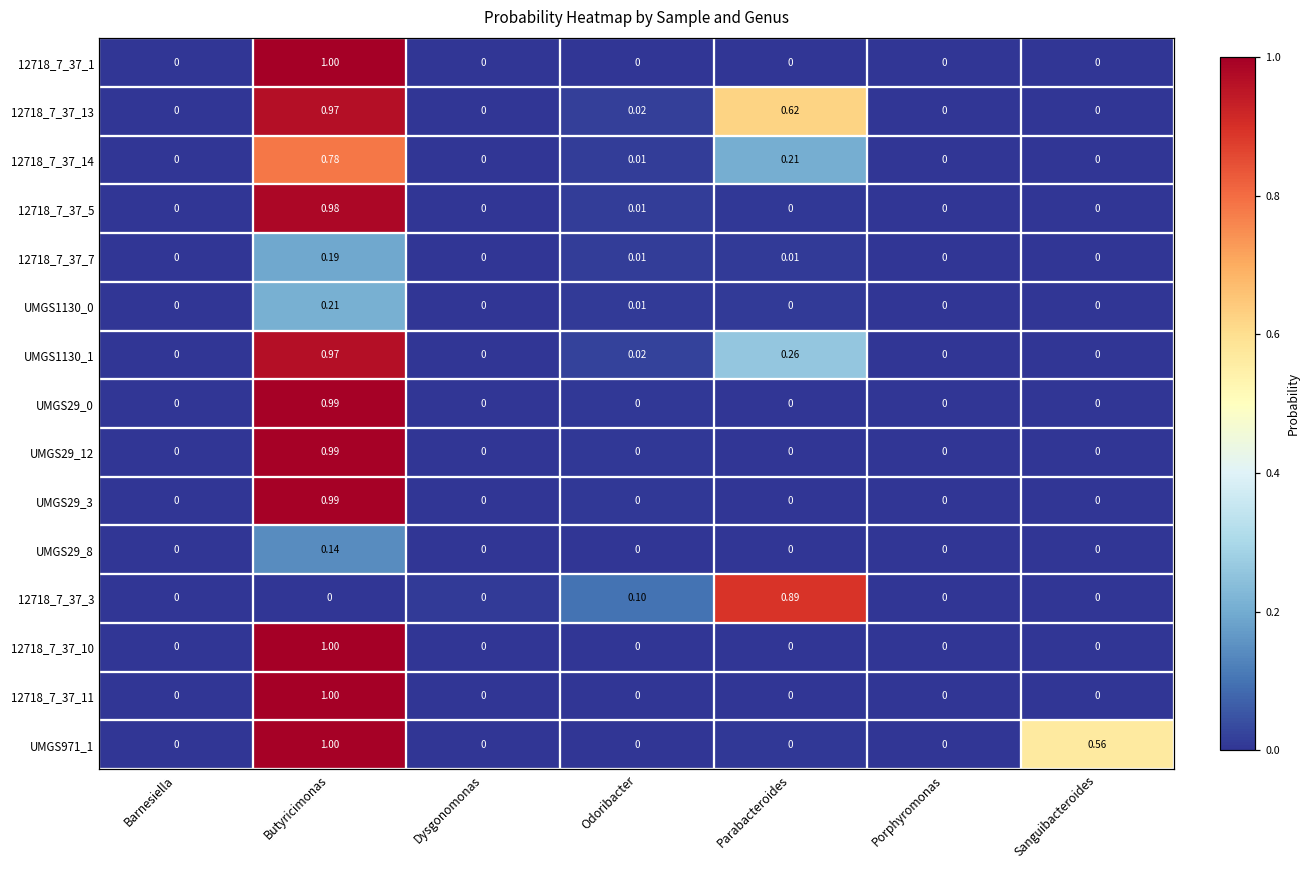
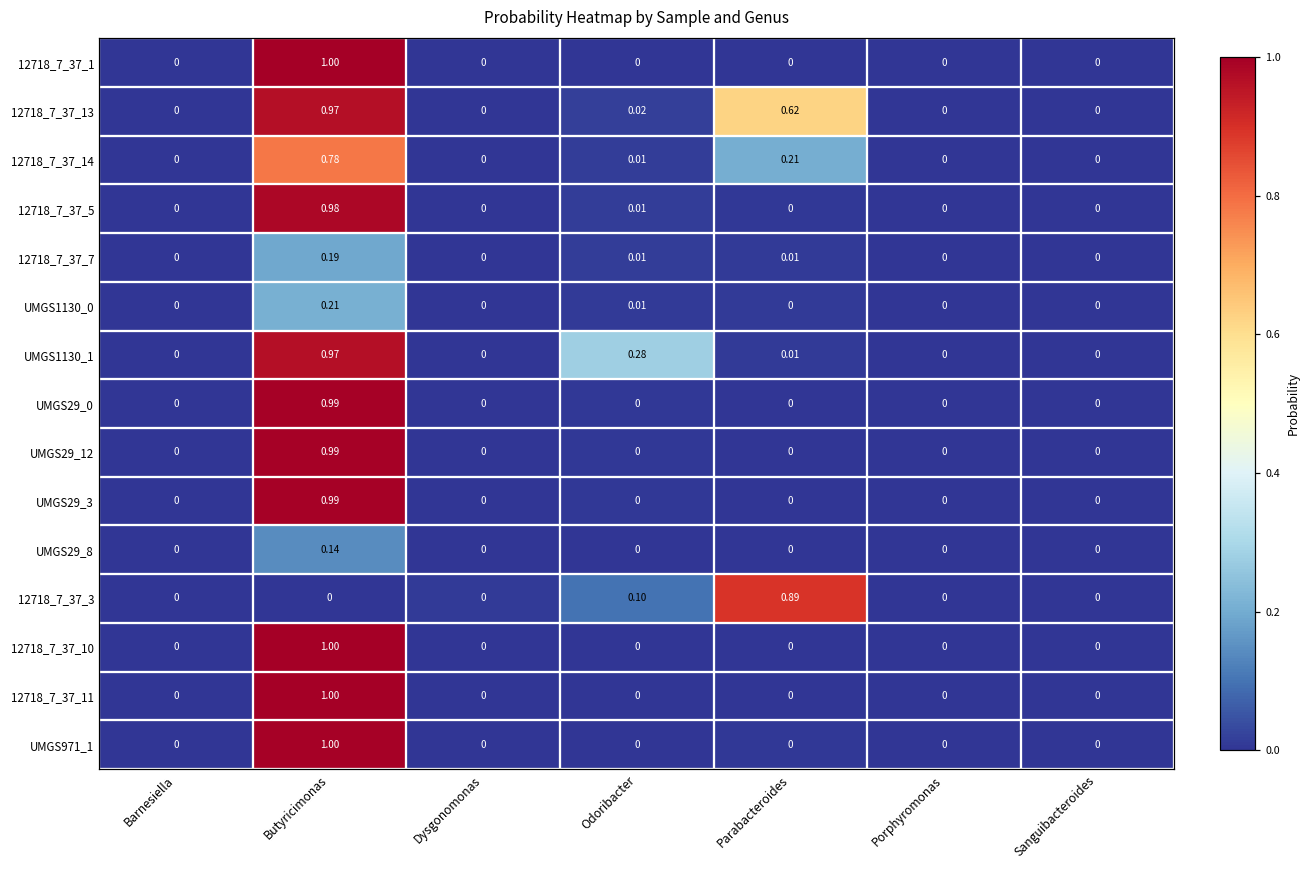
  {
    "12718_7_37_1": {
      "Barnesiella": 0,
      "Butyricimonas": 1.00,
      "Dysgonomonas": 0,
      "Odoribacter": 0,
      "Parabacteroides": 0,
      "Porphyromonas": 0,
      "Sanguibacteroides": 0
    },
    "12718_7_37_13": {
      "Barnesiella": 0,
      "Butyricimonas": 0.97,
      "Dysgonomonas": 0,
      "Odoribacter": 0.02,
      "Parabacteroides": 0.62,
      "Porphyromonas": 0,
      "Sanguibacteroides": 0
    },
    "12718_7_37_14": {
      "Barnesiella": 0,
      "Butyricimonas": 0.78,
      "Dysgonomonas": 0,
      "Odoribacter": 0.01,
      "Parabacteroides": 0.21,
      "Porphyromonas": 0,
      "Sanguibacteroides": 0
    },
    "12718_7_37_5": {
      "Barnesiella": 0,
      "Butyricimonas": 0.98,
      "Dysgonomonas": 0,
      "Odoribacter": 0.01,
      "Parabacteroides": 0,
      "Porphyromonas": 0,
      "Sanguibacteroides": 0
    },
    "12718_7_37_7": {
      "Barnesiella": 0,
      "Butyricimonas": 0.19,
      "Dysgonomonas": 0,
      "Odoribacter": 0.01,
      "Parabacteroides": 0.01,
      "Porphyromonas": 0,
      "Sanguibacteroides": 0
    },
    "UMGS1130_0": {
      "Barnesiella": 0,
      "Butyricimonas": 0.21,
      "Dysgonomonas": 0,
      "Odoribacter": 0.01,
      "Parabacteroides": 0,
      "Porphyromonas": 0,
      "Sanguibacteroides": 0
    },
    "UMGS1130_1": {
      "Barnesiella": 0,
      "Butyricimonas": 0.97,
      "Dysgonomonas": 0,
-     "Odoribacter": 0.02,
-     "Parabacteroides": 0.26,
+     "Odoribacter": 0.28,
+     "Parabacteroides": 0.01,
      "Porphyromonas": 0,
      "Sanguibacteroides": 0
    },
    "UMGS29_0": {
      "Barnesiella": 0,
      "Butyricimonas": 0.99,
      "Dysgonomonas": 0,
      "Odoribacter": 0,
      "Parabacteroides": 0,
      "Porphyromonas": 0,
      "Sanguibacteroides": 0
    },
    "UMGS29_12": {
      "Barnesiella": 0,
      "Butyricimonas": 0.99,
      "Dysgonomonas": 0,
      "Odoribacter": 0,
      "Parabacteroides": 0,
      "Porphyromonas": 0,
      "Sanguibacteroides": 0
    },
    "UMGS29_3": {
      "Barnesiella": 0,
      "Butyricimonas": 0.99,
      "Dysgonomonas": 0,
      "Odoribacter": 0,
      "Parabacteroides": 0,
      "Porphyromonas": 0,
      "Sanguibacteroides": 0
    },
    "UMGS29_8": {
      "Barnesiella": 0,
      "Butyricimonas": 0.14,
      "Dysgonomonas": 0,
      "Odoribacter": 0,
      "Parabacteroides": 0,
      "Porphyromonas": 0,
      "Sanguibacteroides": 0
    },
    "12718_7_37_3": {
      "Barnesiella": 0,
      "Butyricimonas": 0,
      "Dysgonomonas": 0,
      "Odoribacter": 0.10,
      "Parabacteroides": 0.89,
      "Porphyromonas": 0,
      "Sanguibacteroides": 0
    },
    "12718_7_37_10": {
      "Barnesiella": 0,
      "Butyricimonas": 1.00,
      "Dysgonomonas": 0,
      "Odoribacter": 0,
      "Parabacteroides": 0,
      "Porphyromonas": 0,
      "Sanguibacteroides": 0
    },
    "12718_7_37_11": {
      "Barnesiella": 0,
      "Butyricimonas": 1.00,
      "Dysgonomonas": 0,
      "Odoribacter": 0,
      "Parabacteroides": 0,
      "Porphyromonas": 0,
      "Sanguibacteroides": 0
    },
    "UMGS971_1": {
      "Barnesiella": 0,
      "Butyricimonas": 1.00,
      "Dysgonomonas": 0,
      "Odoribacter": 0,
      "Parabacteroides": 0,
      "Porphyromonas": 0,
-     "Sanguibacteroides": 0.56
+     "Sanguibacteroides": 0
    }
  }
